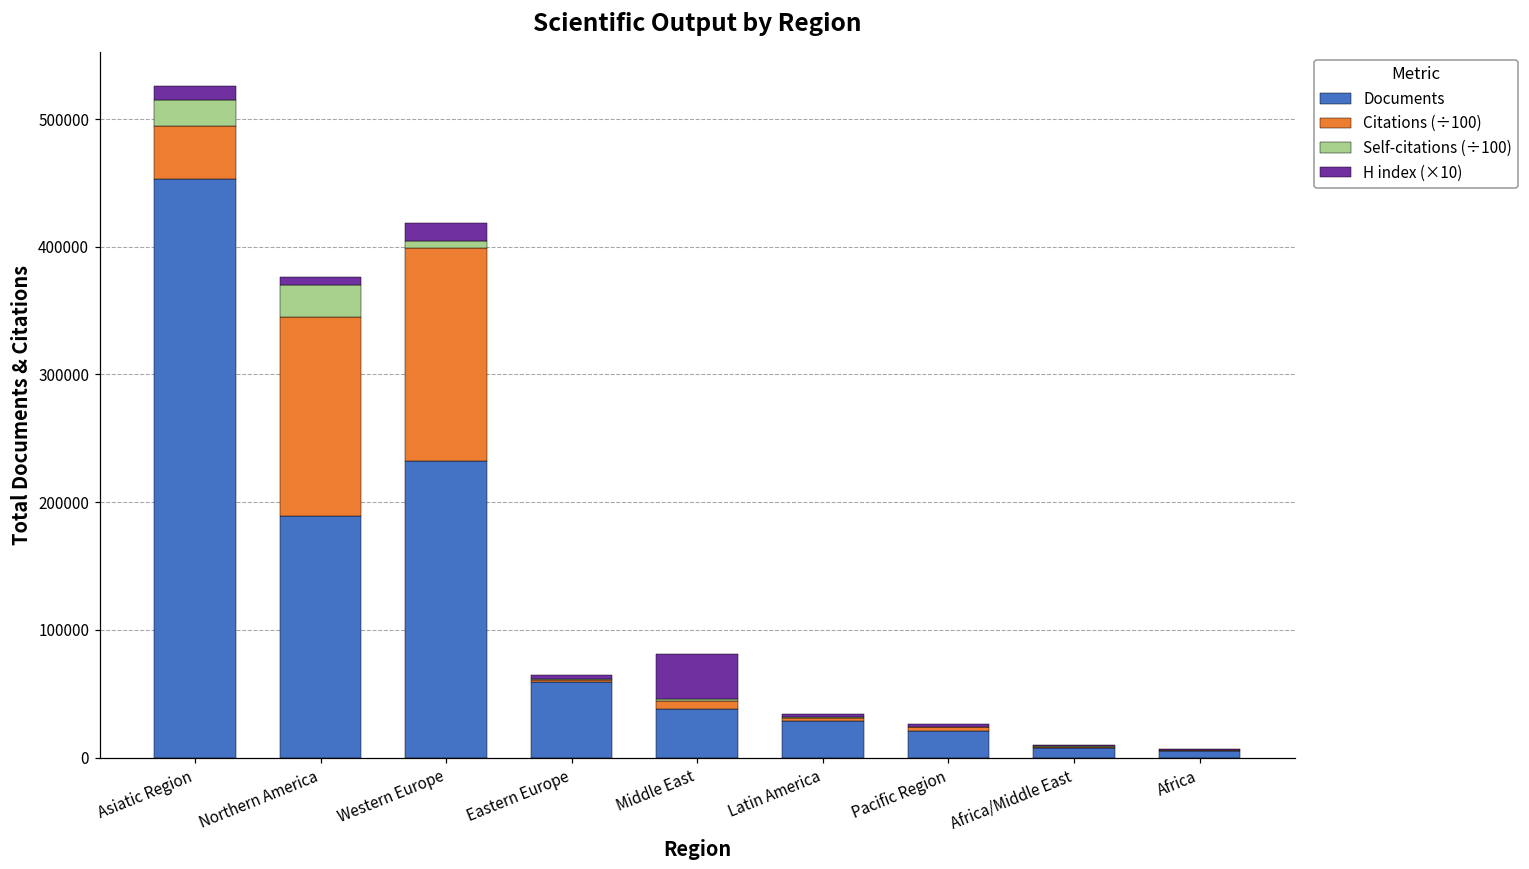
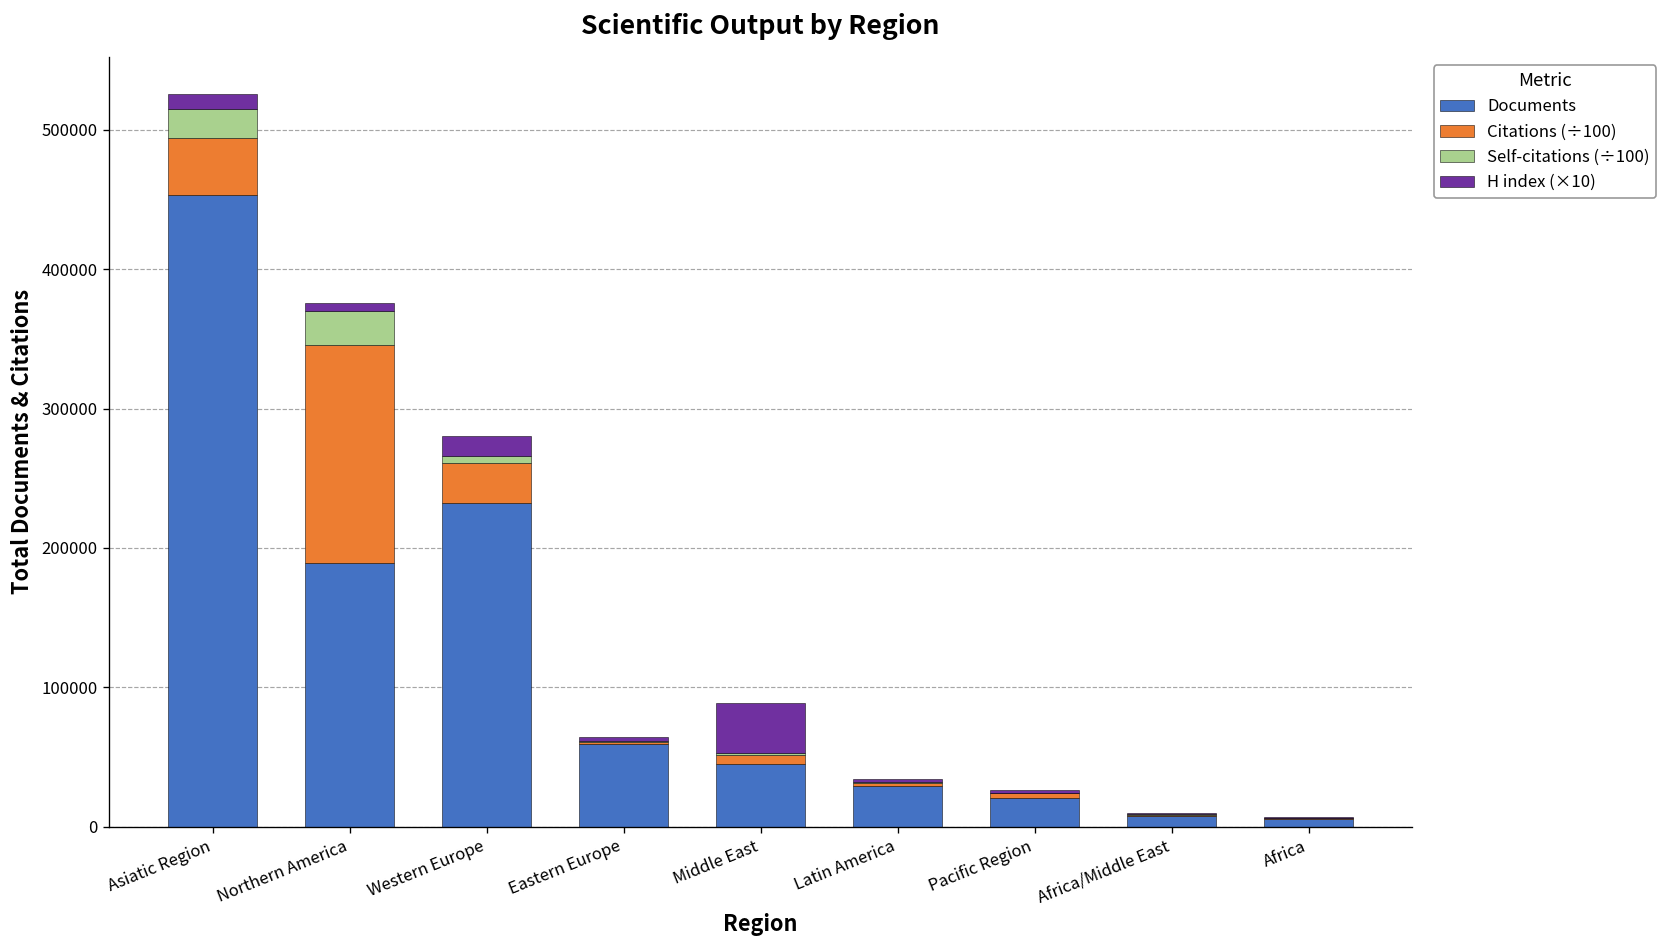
  {
    "Documents": {
      "Asiatic Region": 453000,
      "Northern America": 189000,
      "Western Europe": 232000,
      "Eastern Europe": 59000,
-     "Middle East": 38000,
+     "Middle East": 45000,
      "Latin America": 29000,
      "Pacific Region": 21000,
      "Africa/Middle East": 8000,
      "Africa": 5000
    },
    "Citations (÷100)": {
      "Asiatic Region": 41000,
      "Northern America": 156000,
-     "Western Europe": 167000,
+     "Western Europe": 28000,
      "Middle East": 6000,
      "Latin America": 2000,
      "Pacific Region": 3000
    },
    "Self-citations (÷100)": {
      "Asiatic Region": 20000,
      "Northern America": 25000,
      "Western Europe": 6000
    },
    "H index (×10)": {
      "Asiatic Region": 11000,
      "Northern America": 6000,
      "Western Europe": 14000,
      "Eastern Europe": 3000,
      "Middle East": 35000
    }
  }
